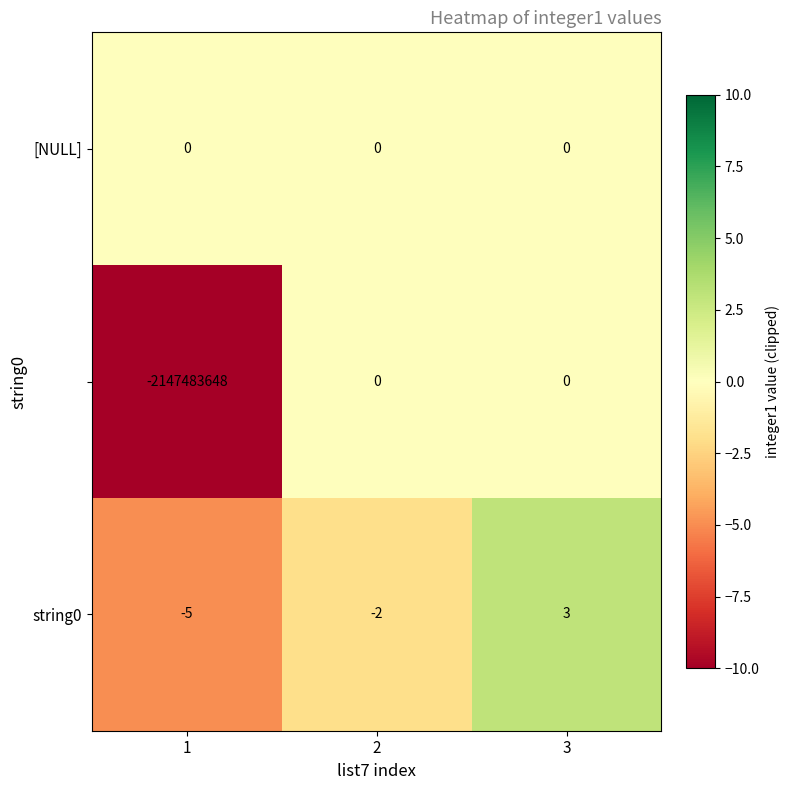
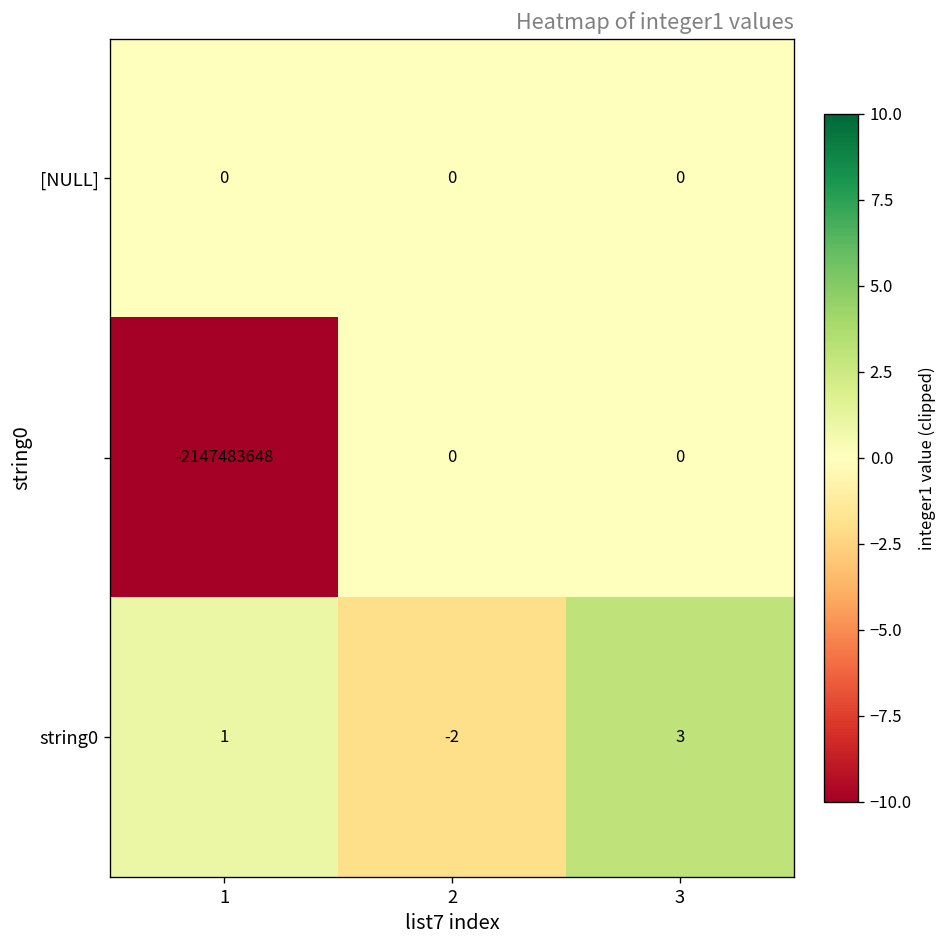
  {
    "[NULL]": {
      "1": 0,
      "2": 0,
      "3": 0
    },
    "string0": {
-     "1": -5,
+     "1": 1,
      "2": -2,
      "3": 3
    }
  }
